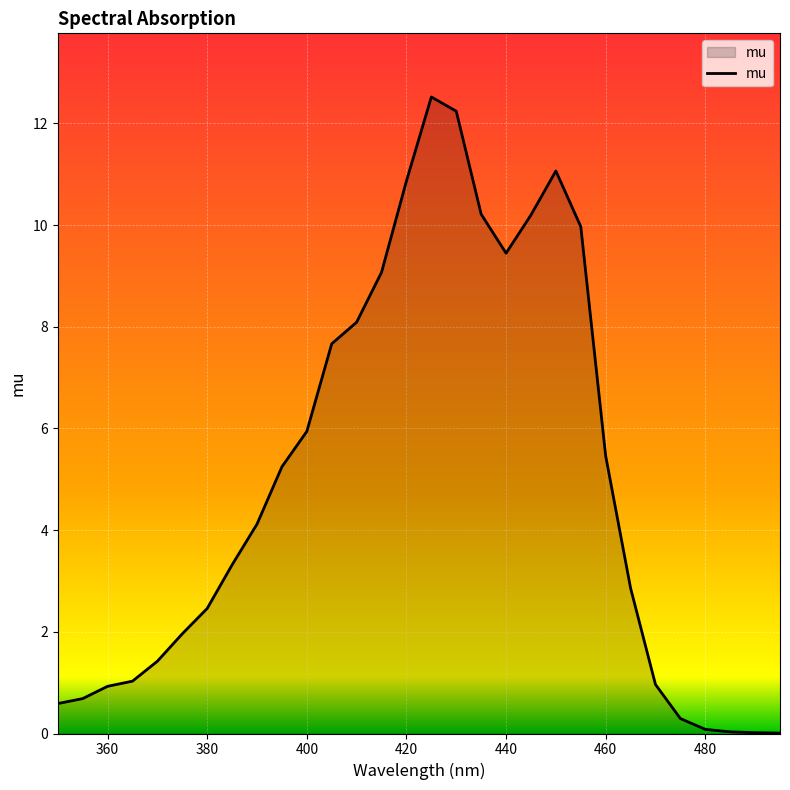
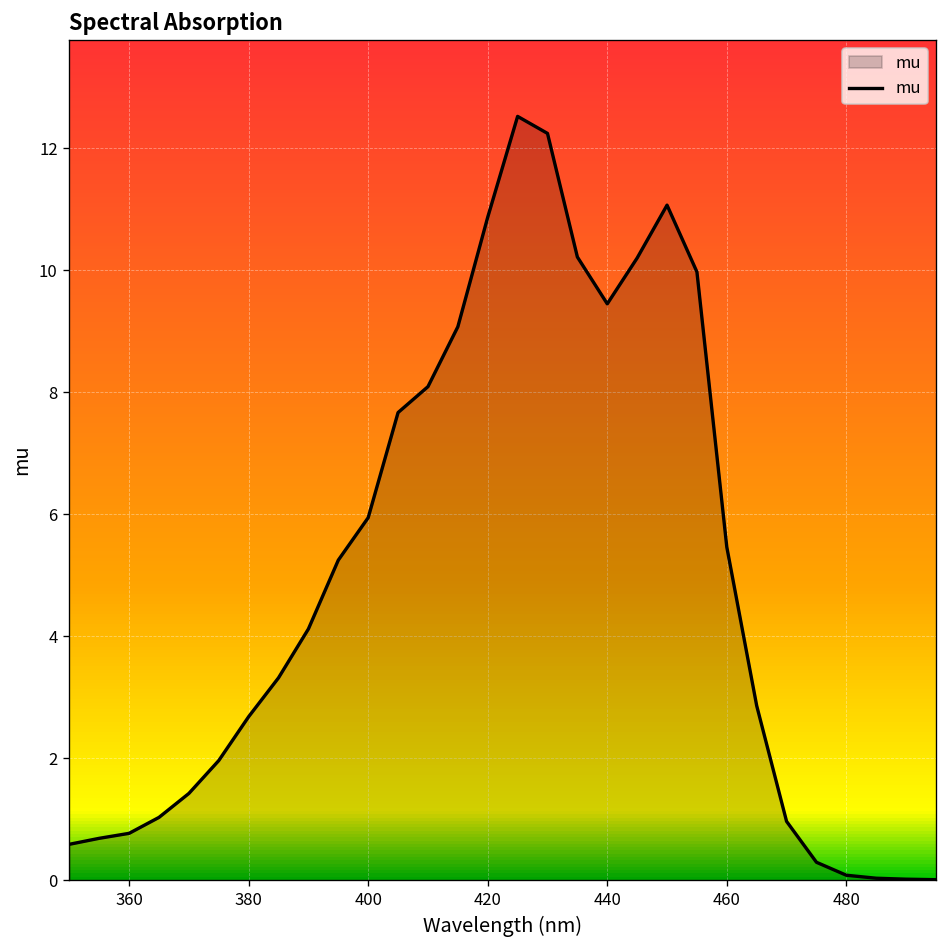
  {
-   "360": 0.9,
-   "380": 2.5,
+   "360": 0.8,
+   "380": 2.7,
    "400": 5.9,
    "420": 10.9,
    "440": 9.4,
    "460": 5.5,
    "480": 0.1
  }
